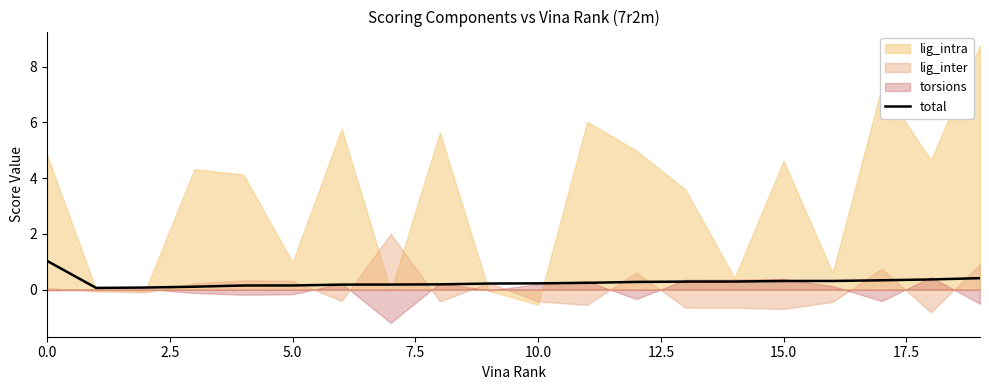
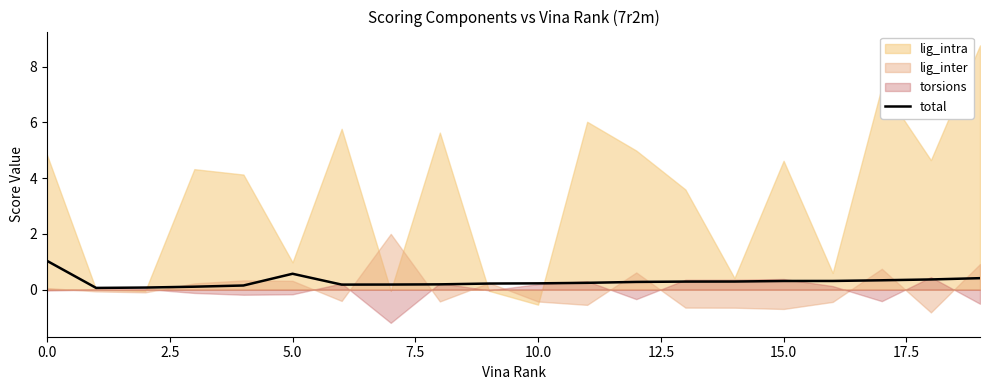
  {
    "total": {
      "0.0": 1.0,
-     "5.0": 0.2
+     "5.0": 0.6
    }
  }
